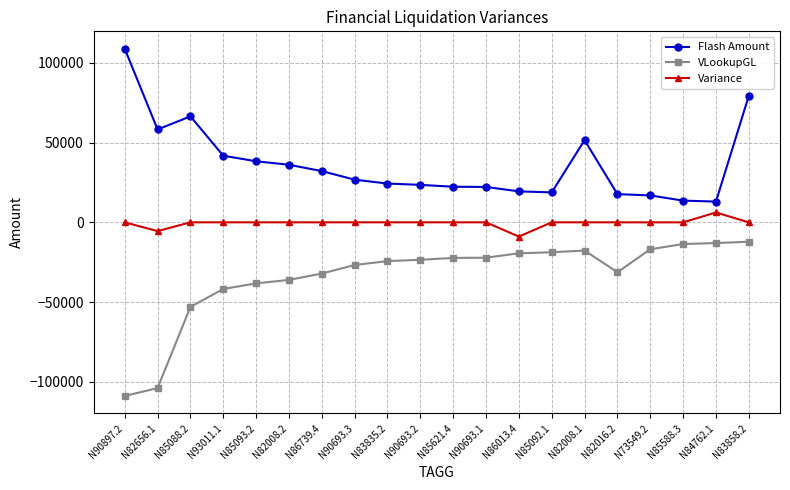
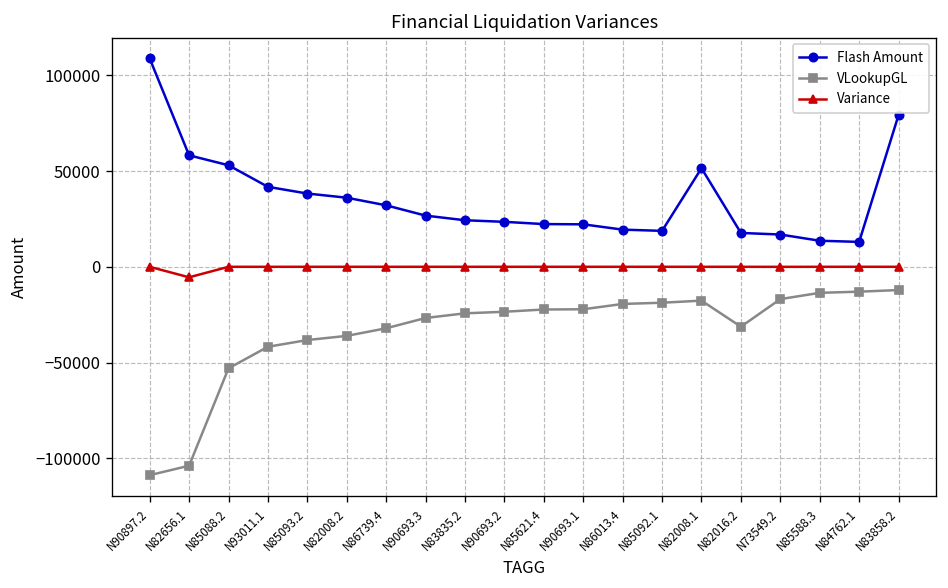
  {
    "Flash Amount": {
      "N90897.2": 109000,
      "N82656.1": 58000,
-     "N85088.2": 66000,
+     "N85088.2": 53000,
      "N93011.1": 42000,
      "N85093.2": 38000,
      "N82008.2": 36000,
      "N86739.4": 32000,
      "N90693.3": 27000,
      "N83835.2": 24000,
      "N90693.2": 23000,
      "N85621.4": 22000,
      "N90693.1": 22000,
      "N86013.4": 19000,
      "N85092.1": 19000,
      "N82008.1": 51000,
      "N82016.2": 18000,
      "N73549.2": 17000,
      "N85588.3": 14000,
      "N84762.1": 13000,
      "N83858.2": 79000
    },
    "VLookupGL": {
      "N90897.2": -109000,
      "N82656.1": -104000,
      "N85088.2": -53000,
      "N93011.1": -42000,
      "N85093.2": -38000,
      "N82008.2": -36000,
      "N86739.4": -32000,
      "N90693.3": -27000,
      "N83835.2": -24000,
      "N90693.2": -23000,
      "N85621.4": -22000,
      "N90693.1": -22000,
      "N86013.4": -19000,
      "N85092.1": -19000,
      "N82008.1": -18000,
      "N82016.2": -31000,
      "N73549.2": -17000,
      "N85588.3": -14000,
      "N84762.1": -13000,
      "N83858.2": -12000
    },
    "Variance": {
      "N90897.2": 0,
      "N82656.1": -5000,
      "N85088.2": 0,
      "N93011.1": 0,
      "N85093.2": 0,
      "N82008.2": 0,
      "N86739.4": 0,
      "N90693.3": 0,
      "N83835.2": 0,
      "N90693.2": 0,
      "N85621.4": 0,
      "N90693.1": 0,
-     "N86013.4": -9000,
+     "N86013.4": 0,
      "N85092.1": 0,
      "N82008.1": 0,
      "N82016.2": 0,
      "N73549.2": 0,
      "N85588.3": 0,
-     "N84762.1": 6000,
+     "N84762.1": 0,
      "N83858.2": 0
    }
  }
